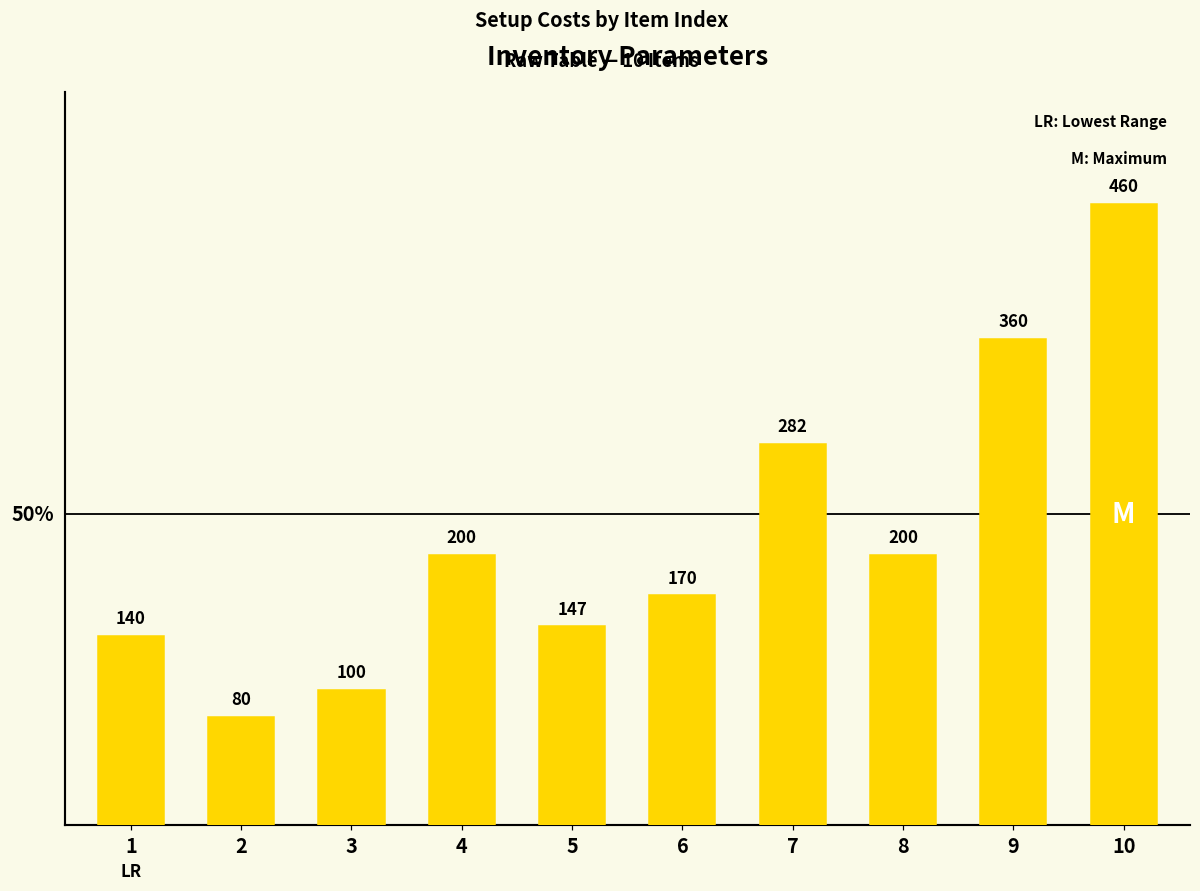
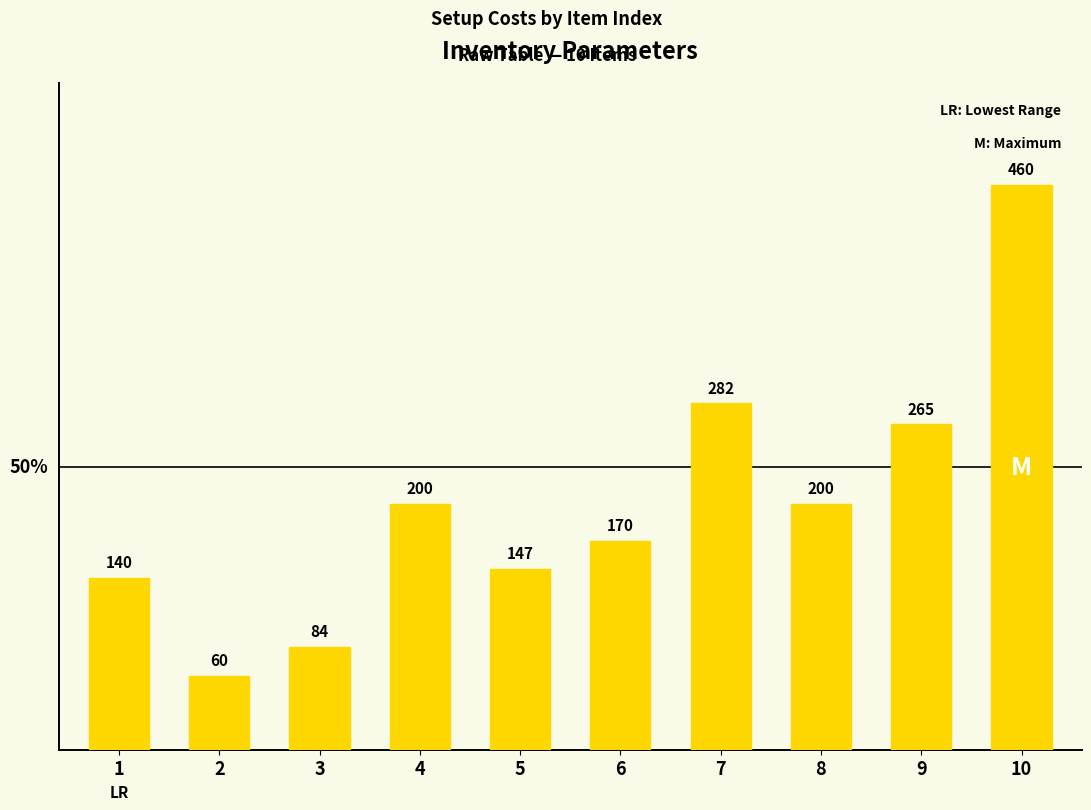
  {
    "1": 140,
-   "2": 80,
-   "3": 100,
+   "2": 60,
+   "3": 84,
    "4": 200,
    "5": 147,
    "6": 170,
    "7": 282,
    "8": 200,
-   "9": 360,
+   "9": 265,
    "10": 460
  }
